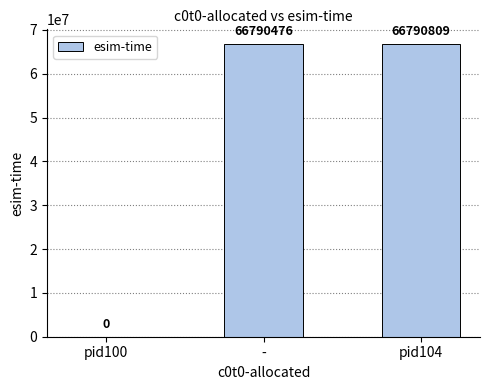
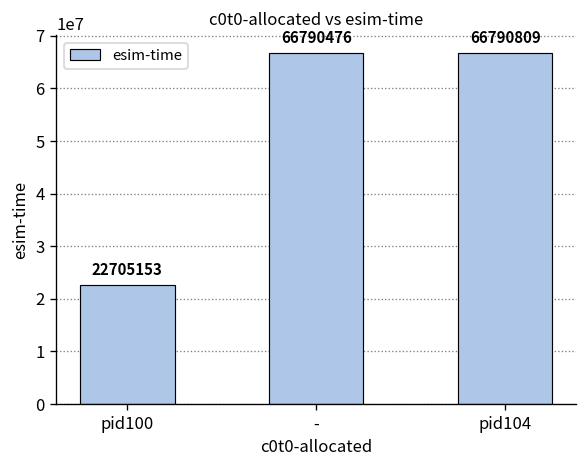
  {
-   "pid100": 0,
+   "pid100": 22705153,
    "-": 66790476,
    "pid104": 66790809
  }
